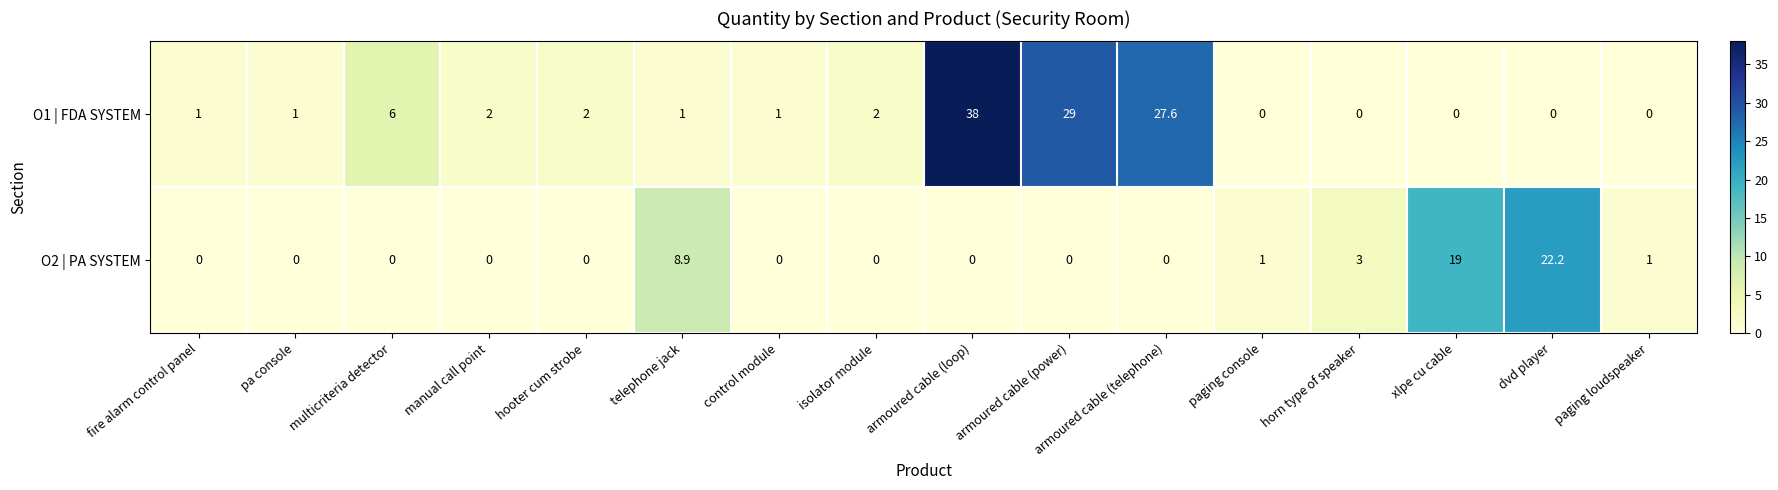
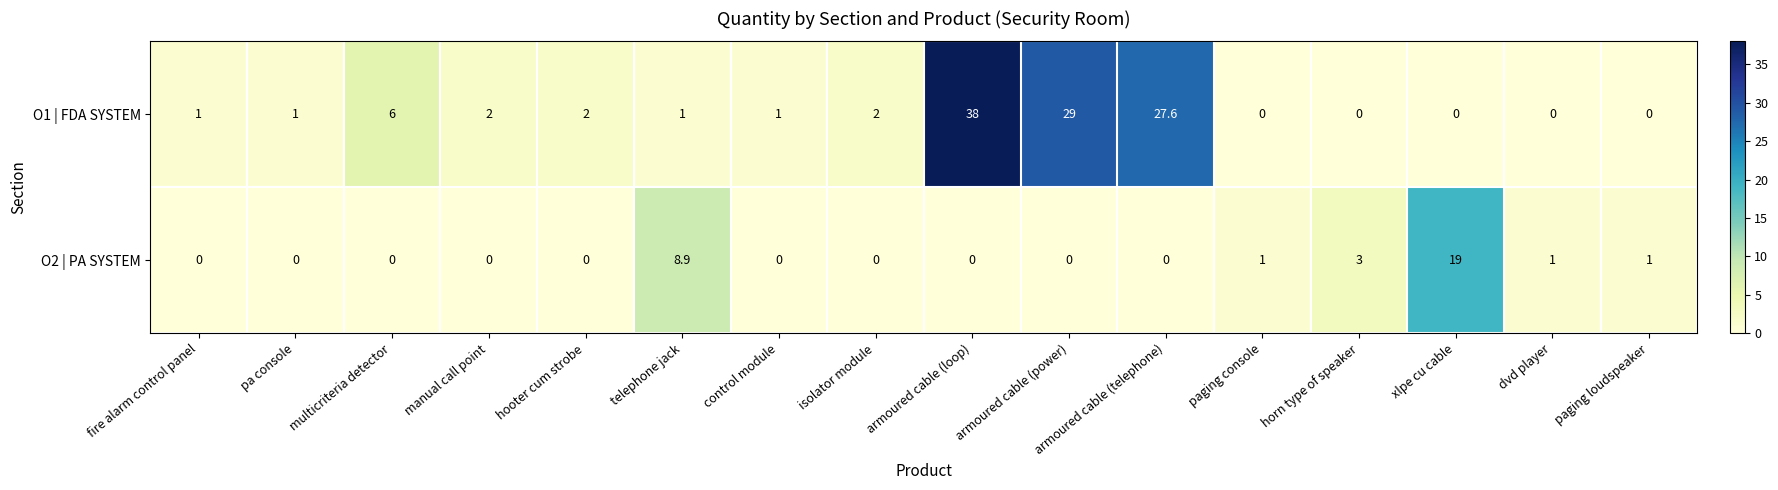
  {
    "O1 | FDA SYSTEM": {
      "fire alarm control panel": 1,
      "pa console": 1,
      "multicriteria detector": 6,
      "manual call point": 2,
      "hooter cum strobe": 2,
      "telephone jack": 1,
      "control module": 1,
      "isolator module": 2,
      "armoured cable (loop)": 38,
      "armoured cable (power)": 29,
      "armoured cable (telephone)": 27.6,
      "paging console": 0,
      "horn type of speaker": 0,
      "xlpe cu cable": 0,
      "dvd player": 0,
      "paging loudspeaker": 0
    },
    "O2 | PA SYSTEM": {
      "fire alarm control panel": 0,
      "pa console": 0,
      "multicriteria detector": 0,
      "manual call point": 0,
      "hooter cum strobe": 0,
      "telephone jack": 8.9,
      "control module": 0,
      "isolator module": 0,
      "armoured cable (loop)": 0,
      "armoured cable (power)": 0,
      "armoured cable (telephone)": 0,
      "paging console": 1,
      "horn type of speaker": 3,
      "xlpe cu cable": 19,
-     "dvd player": 22.2,
+     "dvd player": 1,
      "paging loudspeaker": 1
    }
  }
